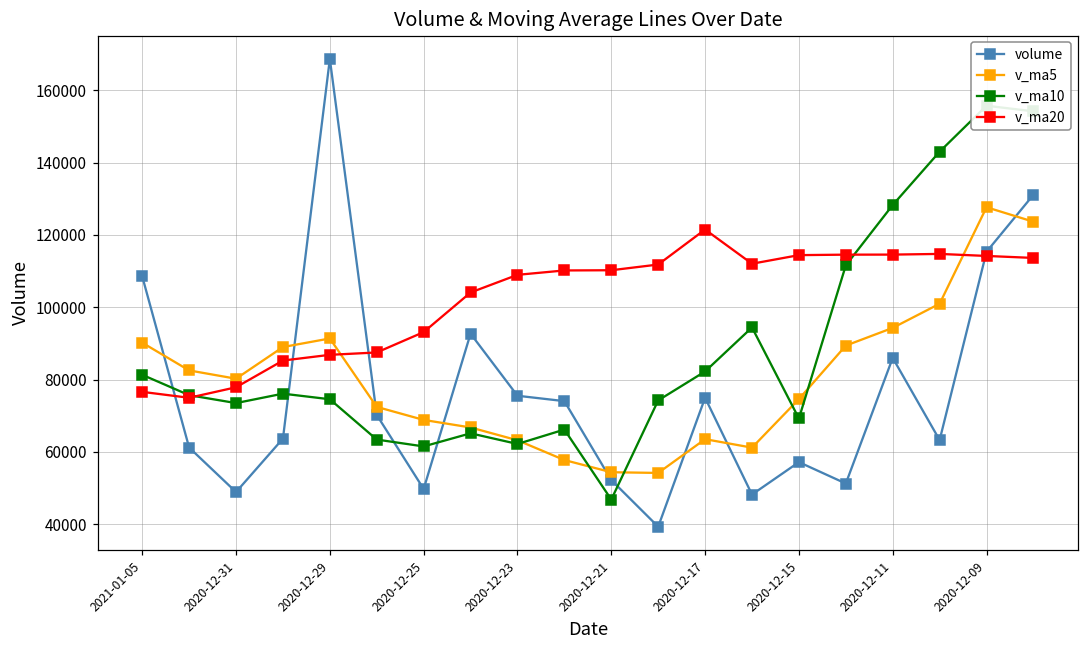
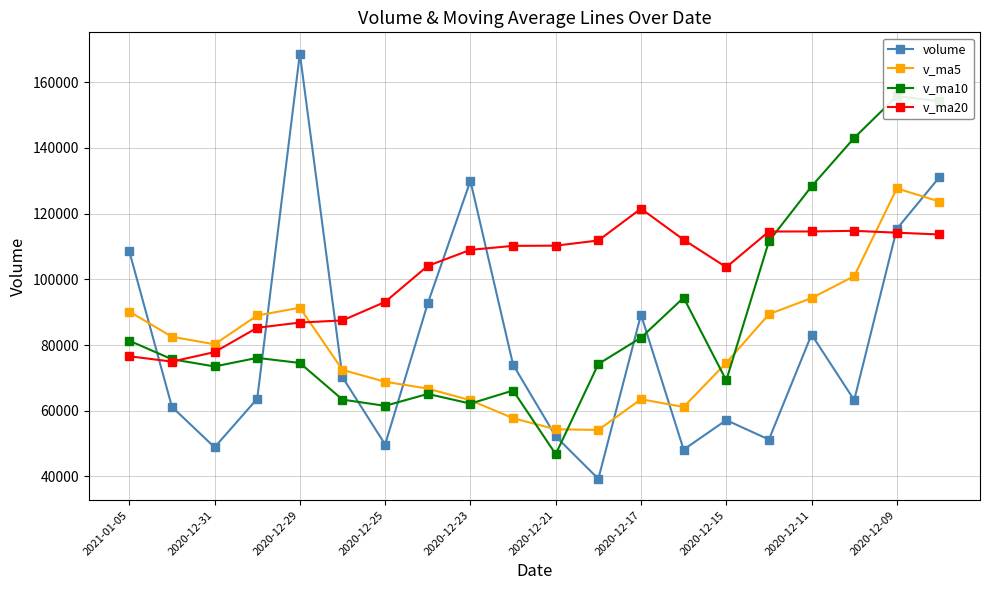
  {
    "volume": {
      "2021-01-05": 109000,
      "2020-12-31": 49000,
      "2020-12-29": 169000,
      "2020-12-25": 50000,
-     "2020-12-23": 76000,
+     "2020-12-23": 130000,
      "2020-12-21": 52000,
-     "2020-12-17": 75000,
+     "2020-12-17": 89000,
      "2020-12-15": 57000,
-     "2020-12-11": 86000,
+     "2020-12-11": 83000,
      "2020-12-09": 115000
    },
    "v_ma5": {
      "2021-01-05": 90000,
      "2020-12-31": 80000,
      "2020-12-29": 91000,
      "2020-12-25": 69000,
      "2020-12-23": 63000,
      "2020-12-21": 54000,
      "2020-12-17": 63000,
      "2020-12-15": 75000,
      "2020-12-11": 94000,
      "2020-12-09": 128000
    },
    "v_ma10": {
      "2021-01-05": 81000,
      "2020-12-31": 73000,
      "2020-12-29": 75000,
      "2020-12-25": 61000,
      "2020-12-23": 62000,
      "2020-12-21": 47000,
      "2020-12-17": 82000,
      "2020-12-15": 69000,
      "2020-12-11": 128000
    },
    "v_ma20": {
      "2021-01-05": 77000,
      "2020-12-31": 78000,
      "2020-12-29": 87000,
      "2020-12-25": 93000,
      "2020-12-23": 109000,
      "2020-12-21": 110000,
      "2020-12-17": 122000,
-     "2020-12-15": 114000,
+     "2020-12-15": 104000,
      "2020-12-11": 115000,
      "2020-12-09": 114000
    }
  }
